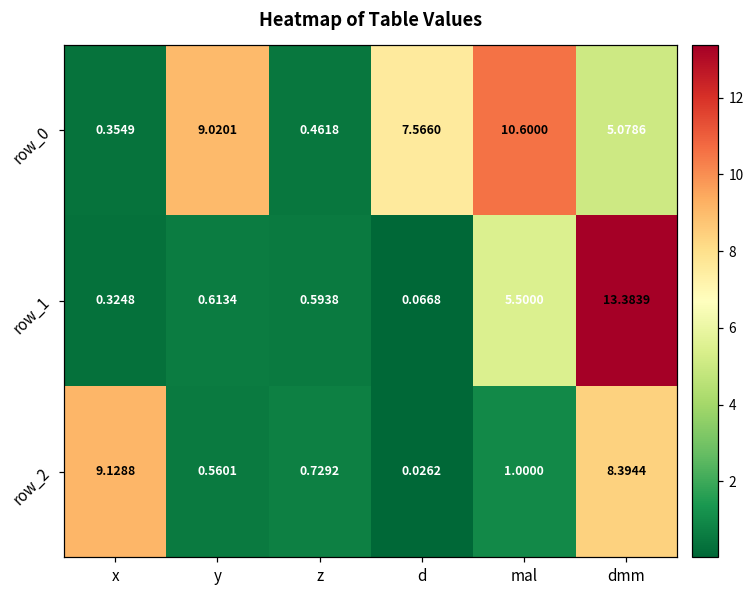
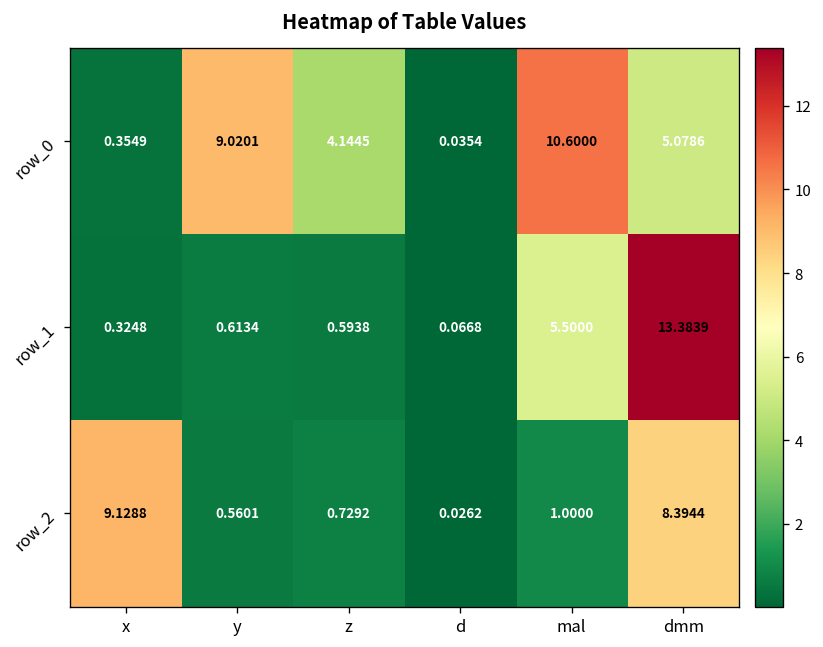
  {
    "row_0": {
      "x": 0.3549,
      "y": 9.0201,
-     "z": 0.4618,
-     "d": 7.5660,
+     "z": 4.1445,
+     "d": 0.0354,
      "mal": 10.6000,
      "dmm": 5.0786
    },
    "row_1": {
      "x": 0.3248,
      "y": 0.6134,
      "z": 0.5938,
      "d": 0.0668,
      "mal": 5.5000,
      "dmm": 13.3839
    },
    "row_2": {
      "x": 9.1288,
      "y": 0.5601,
      "z": 0.7292,
      "d": 0.0262,
      "mal": 1.0000,
      "dmm": 8.3944
    }
  }
